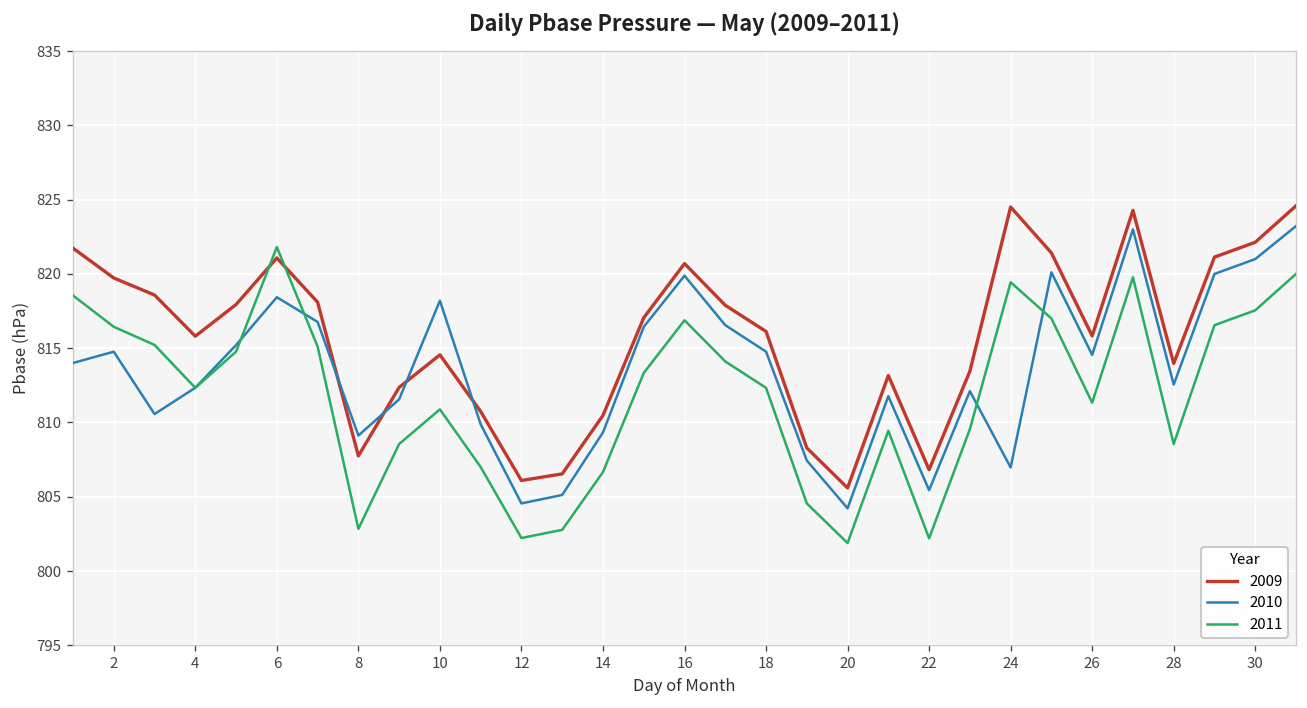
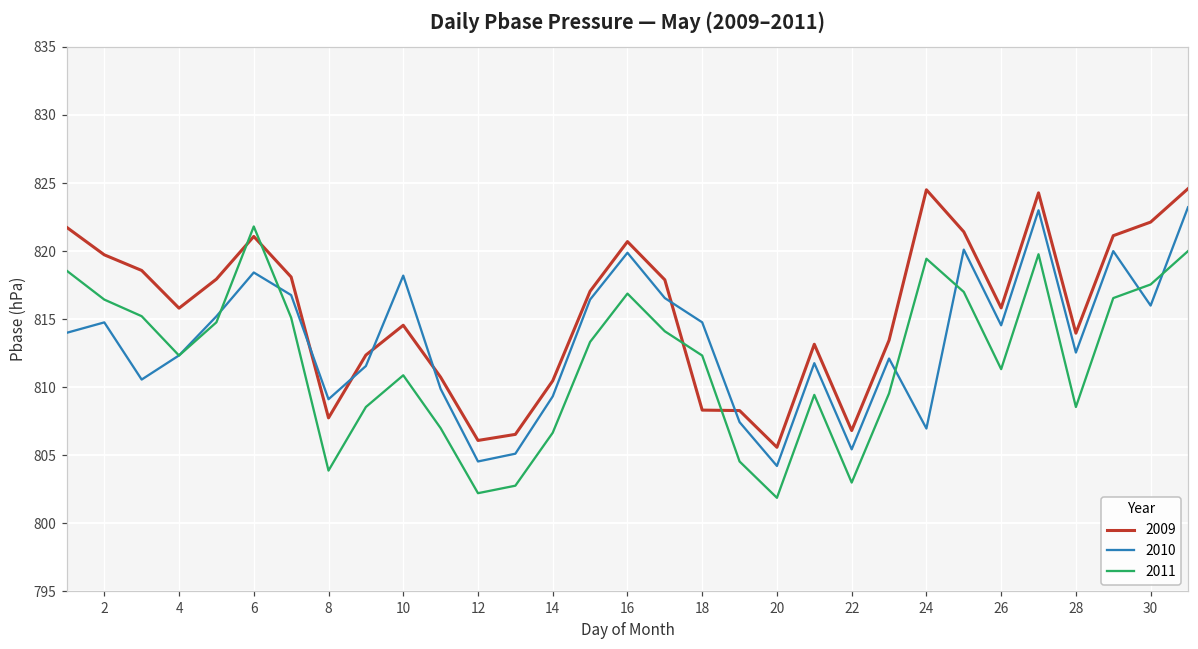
  {
    "2009": {
      "2": 819.7,
      "4": 815.8,
      "6": 821.1,
      "8": 807.7,
      "10": 814.6,
      "12": 806.1,
      "14": 810.5,
      "16": 820.7,
-     "18": 816.1,
+     "18": 808.3,
      "20": 805.6,
      "22": 806.8,
      "24": 824.5,
      "26": 815.8,
      "28": 814.0,
      "30": 822.1
    },
    "2010": {
      "2": 814.8,
      "6": 818.4,
      "8": 809,
      "10": 818,
      "12": 804.6,
      "14": 809.3,
      "16": 820,
      "18": 814.8,
      "20": 804.2,
      "22": 805.4,
      "24": 807,
      "26": 814.6,
      "28": 812.6,
-     "30": 821
+     "30": 816
    },
    "2011": {
      "2": 816.4,
      "6": 821.8,
-     "8": 802.8,
+     "8": 803.9,
      "10": 810.9,
      "12": 802.2,
      "14": 806.7,
      "16": 816.9,
      "18": 812.3,
      "20": 801.9,
-     "22": 802.2,
+     "22": 803.0,
      "24": 819.4,
      "26": 811.3,
      "28": 808.6,
      "30": 817.6
    }
  }
